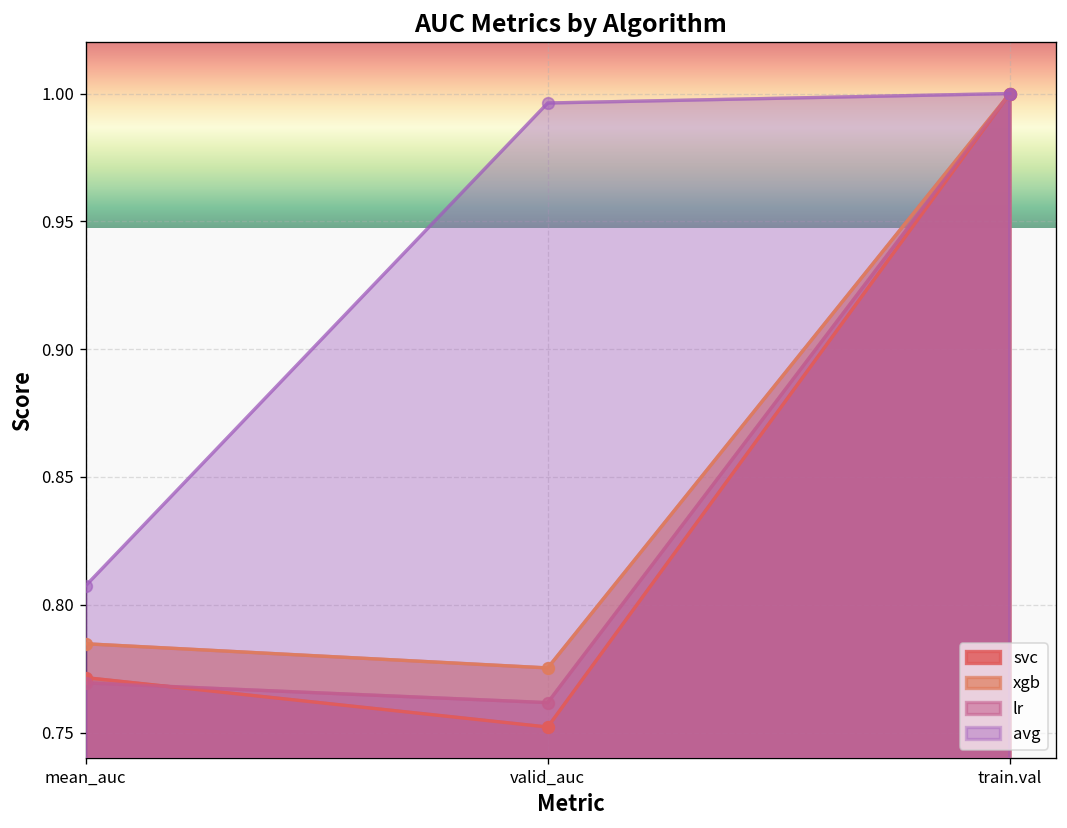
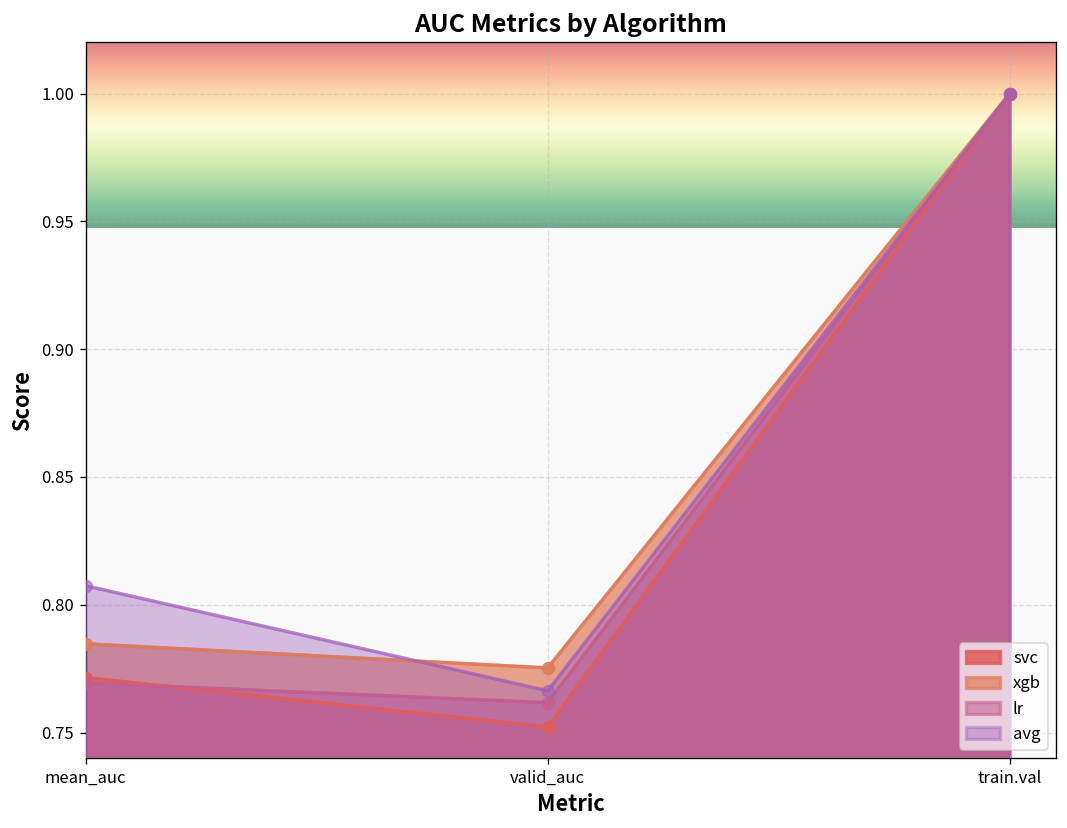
  {
    "avg": {
      "mean_auc": 0.807,
-     "valid_auc": 0.996
+     "valid_auc": 0.766
    }
  }
